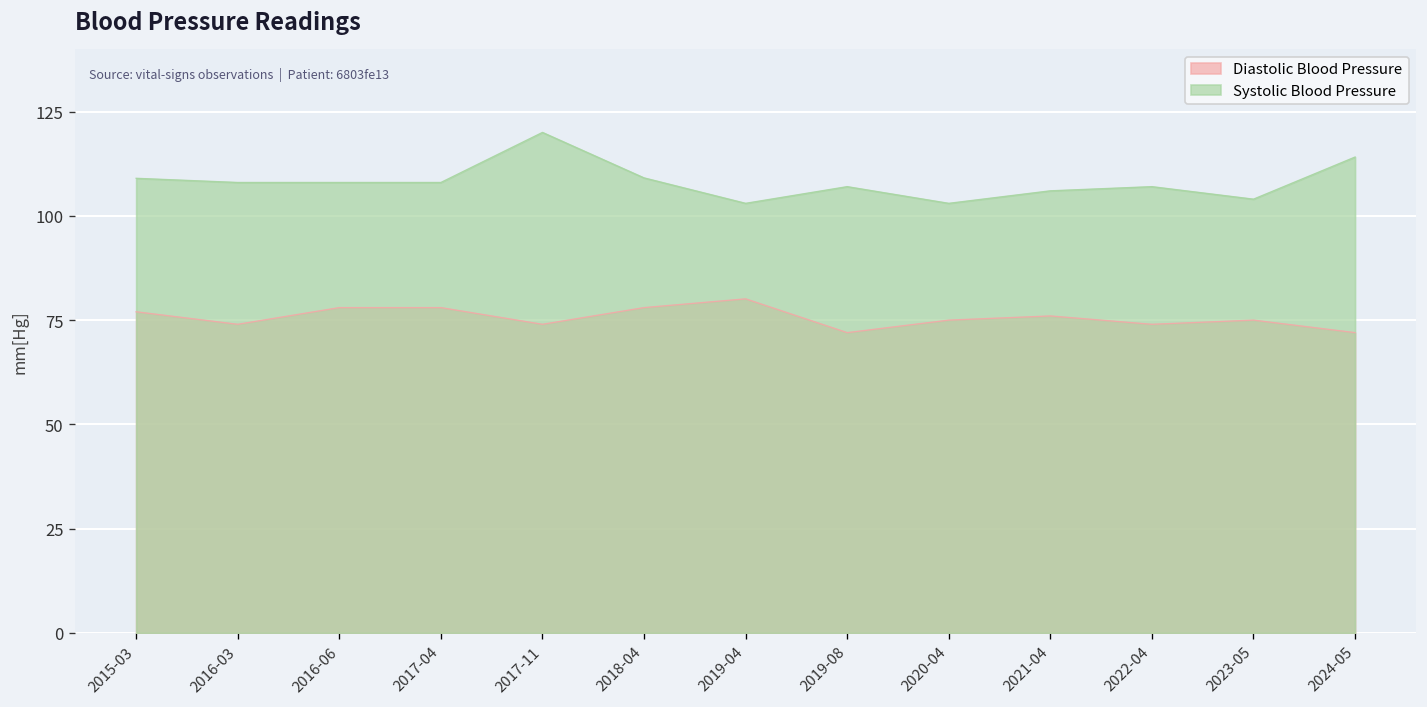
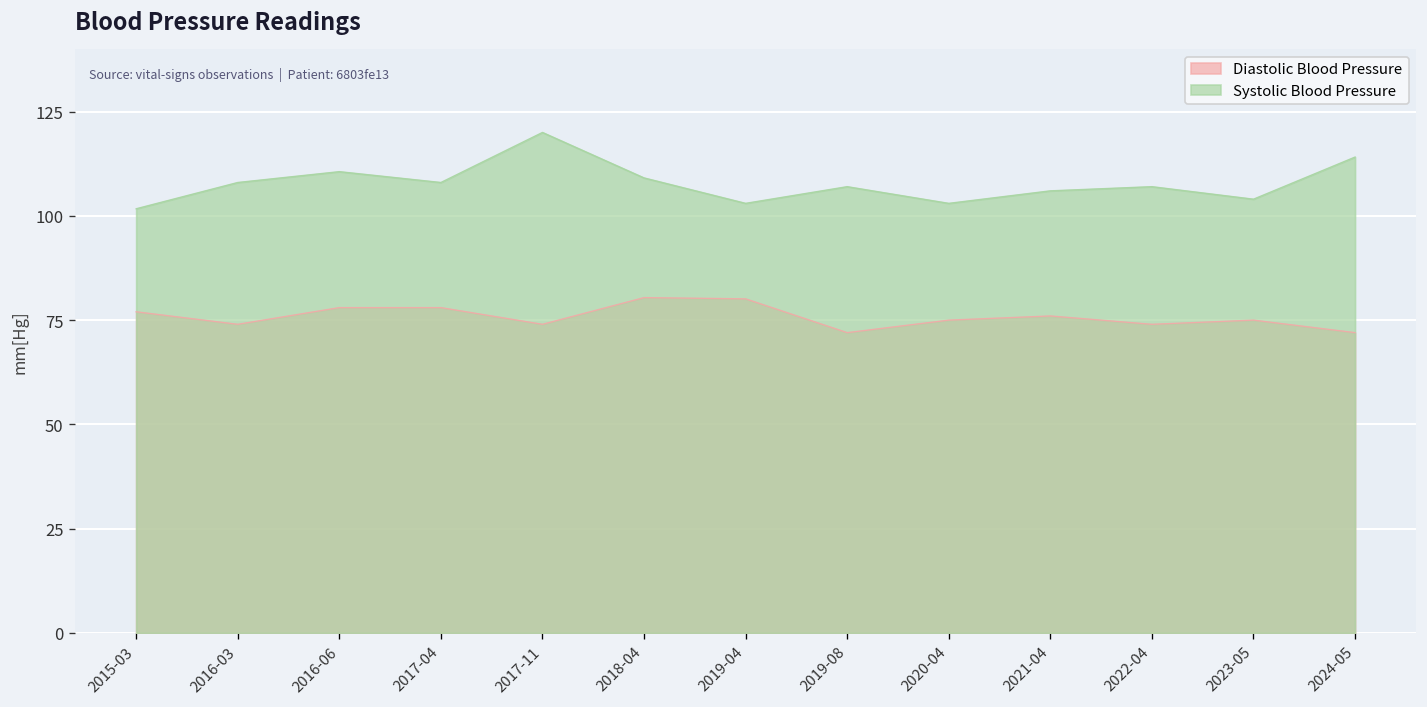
  {
    "Diastolic Blood Pressure": {
      "2015-03": 77,
      "2016-03": 74,
      "2016-06": 78,
      "2017-04": 78,
      "2017-11": 74,
-     "2018-04": 78,
+     "2018-04": 80,
      "2019-04": 80,
      "2019-08": 72,
      "2020-04": 75,
      "2021-04": 76,
      "2022-04": 74,
      "2023-05": 75,
      "2024-05": 72
    },
    "Systolic Blood Pressure": {
-     "2015-03": 109,
+     "2015-03": 102,
      "2016-03": 108,
-     "2016-06": 108,
+     "2016-06": 111,
      "2017-04": 108,
      "2017-11": 120,
      "2018-04": 109,
      "2019-04": 103,
      "2019-08": 107,
      "2020-04": 103,
      "2021-04": 106,
      "2022-04": 107,
      "2023-05": 104,
      "2024-05": 114
    }
  }
